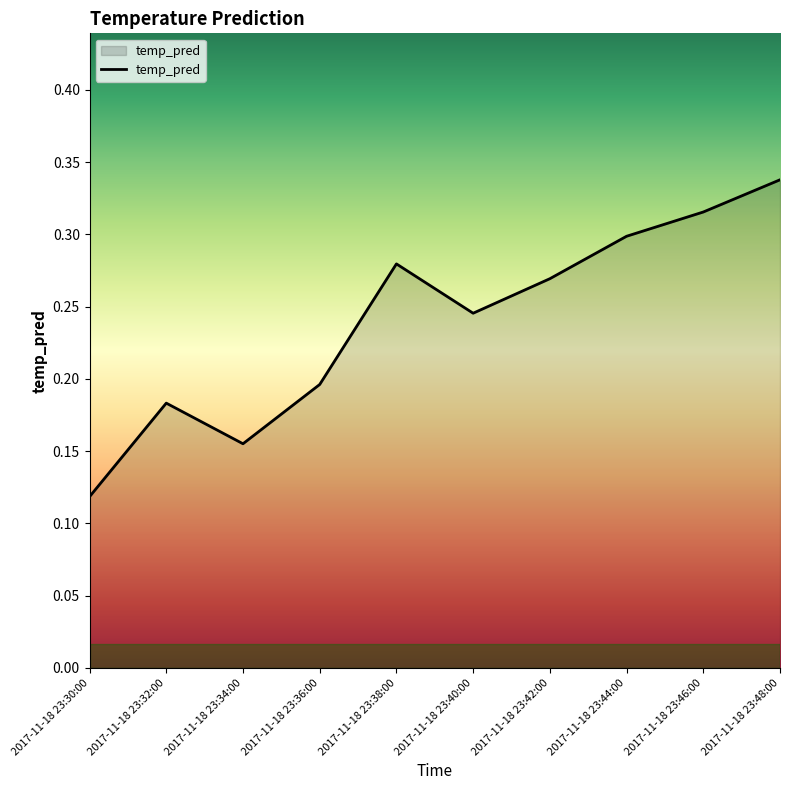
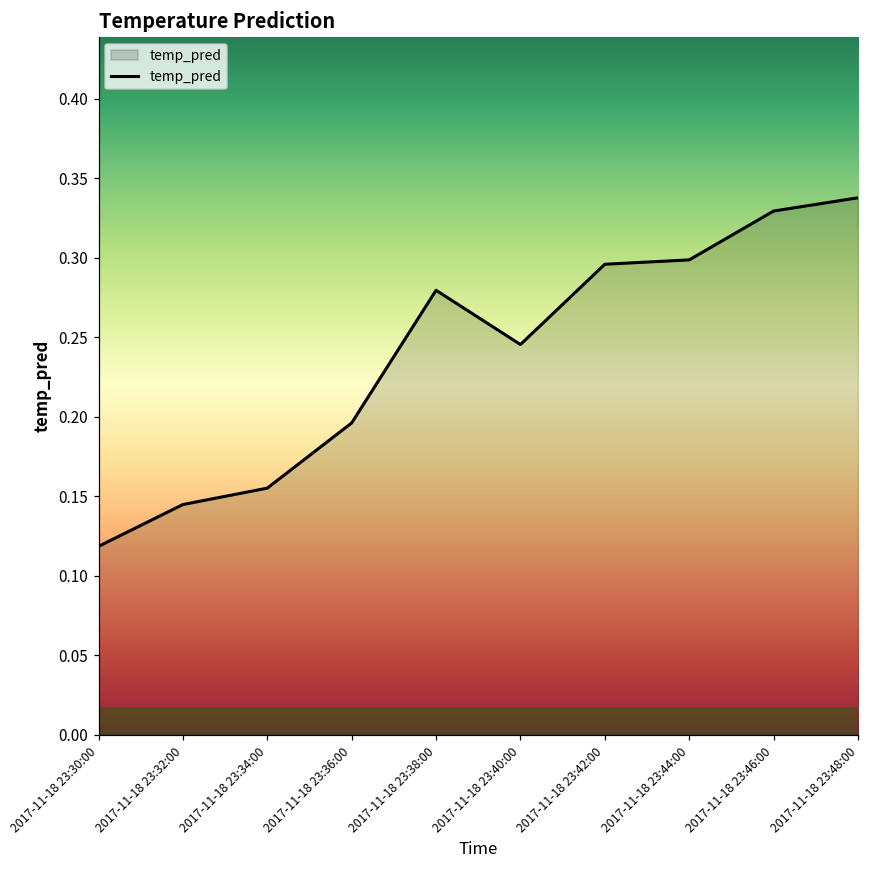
  {
    "2017-11-18 23:30:00": 0.119,
-   "2017-11-18 23:32:00": 0.183,
+   "2017-11-18 23:32:00": 0.145,
    "2017-11-18 23:34:00": 0.155,
    "2017-11-18 23:36:00": 0.196,
    "2017-11-18 23:38:00": 0.280,
    "2017-11-18 23:40:00": 0.245,
-   "2017-11-18 23:42:00": 0.269,
+   "2017-11-18 23:42:00": 0.296,
    "2017-11-18 23:44:00": 0.299,
-   "2017-11-18 23:46:00": 0.315,
+   "2017-11-18 23:46:00": 0.329,
    "2017-11-18 23:48:00": 0.338
  }
